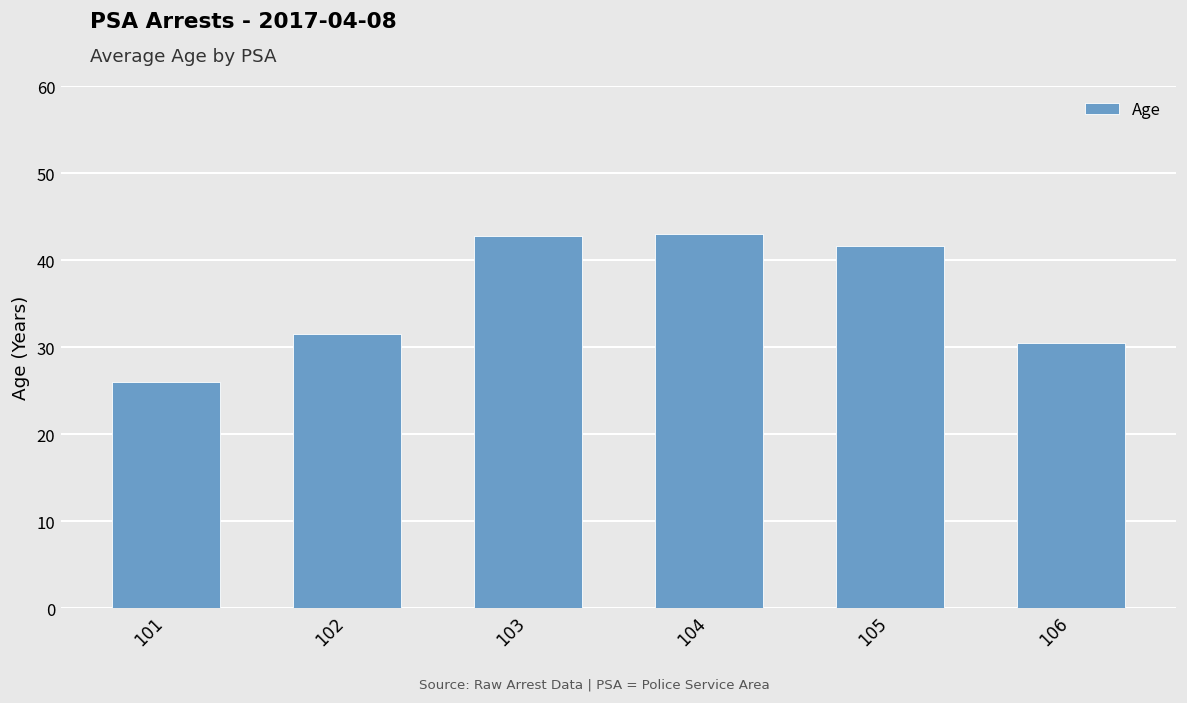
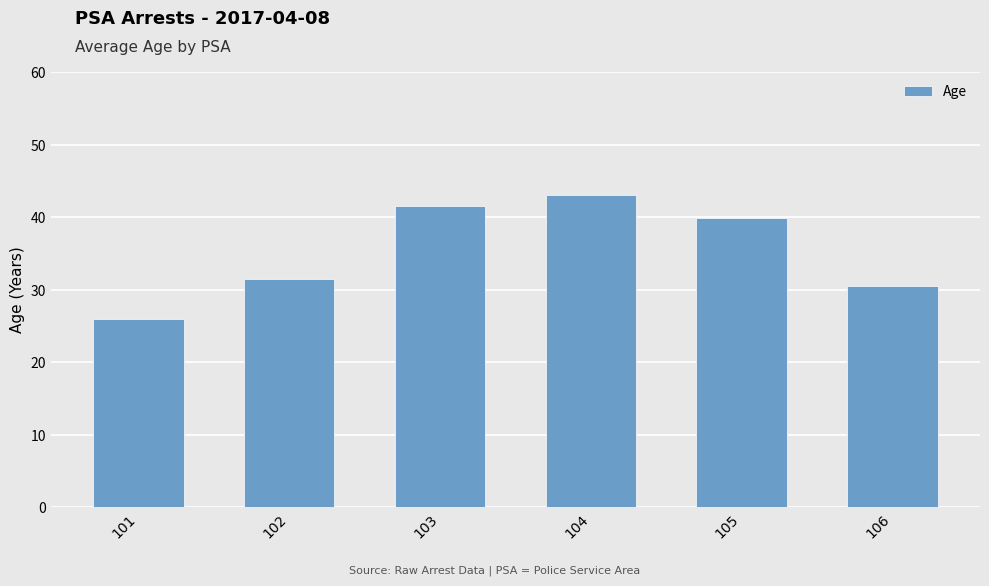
  {
    "101": 26,
    "102": 32,
-   "103": 43,
+   "103": 42,
    "104": 43,
-   "105": 42,
+   "105": 40,
    "106": 31
  }
